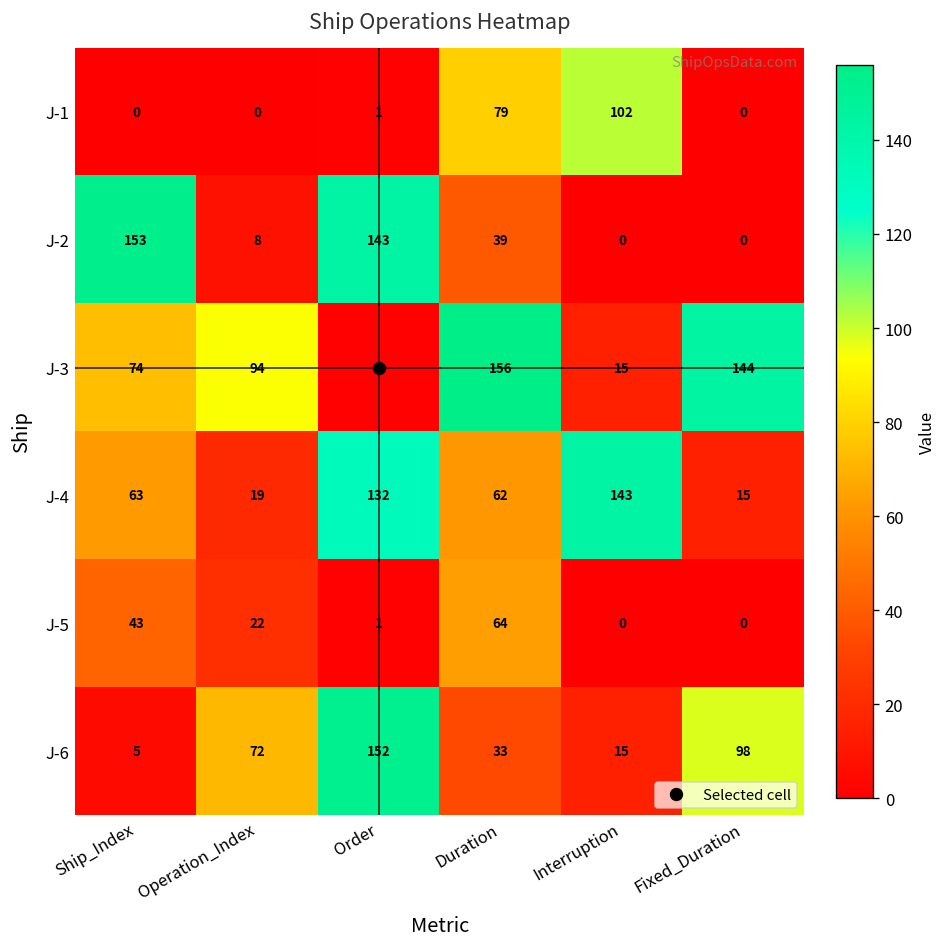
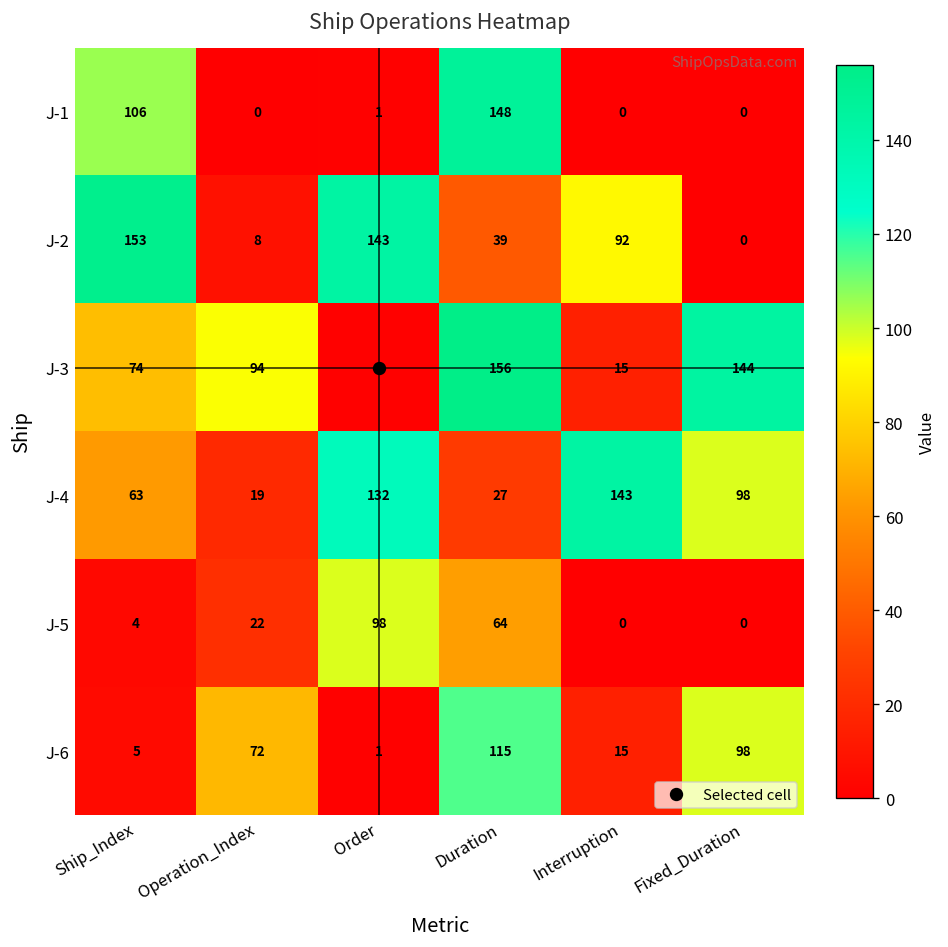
  {
    "J-1": {
-     "Ship_Index": 0,
+     "Ship_Index": 106,
      "Operation_Index": 0,
      "Order": 1,
-     "Duration": 79,
-     "Interruption": 102
+     "Duration": 148,
+     "Interruption": 0
    },
    "J-2": {
      "Ship_Index": 153,
      "Operation_Index": 8,
      "Order": 143,
      "Duration": 39,
-     "Interruption": 0,
+     "Interruption": 92,
      "Fixed_Duration": 0
    },
    "J-3": {
      "Ship_Index": 74,
      "Operation_Index": 94,
      "Duration": 156,
      "Interruption": 15,
      "Fixed_Duration": 144
    },
    "J-4": {
      "Ship_Index": 63,
      "Operation_Index": 19,
      "Order": 132,
-     "Duration": 62,
+     "Duration": 27,
      "Interruption": 143,
-     "Fixed_Duration": 15
+     "Fixed_Duration": 98
    },
    "J-5": {
-     "Ship_Index": 43,
+     "Ship_Index": 4,
      "Operation_Index": 22,
-     "Order": 1,
+     "Order": 98,
      "Duration": 64,
      "Interruption": 0,
      "Fixed_Duration": 0
    },
    "J-6": {
      "Ship_Index": 5,
      "Operation_Index": 72,
-     "Order": 152,
-     "Duration": 33,
+     "Order": 1,
+     "Duration": 115,
      "Interruption": 15,
      "Fixed_Duration": 98
    }
  }
